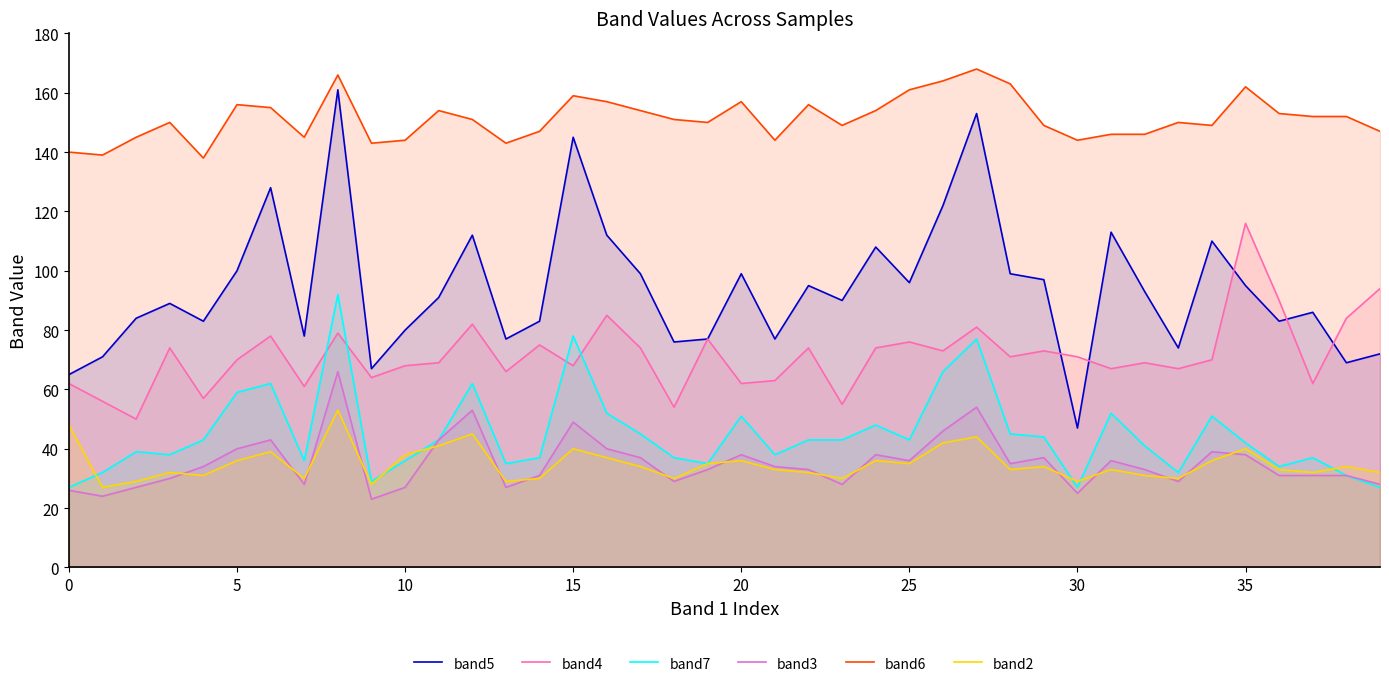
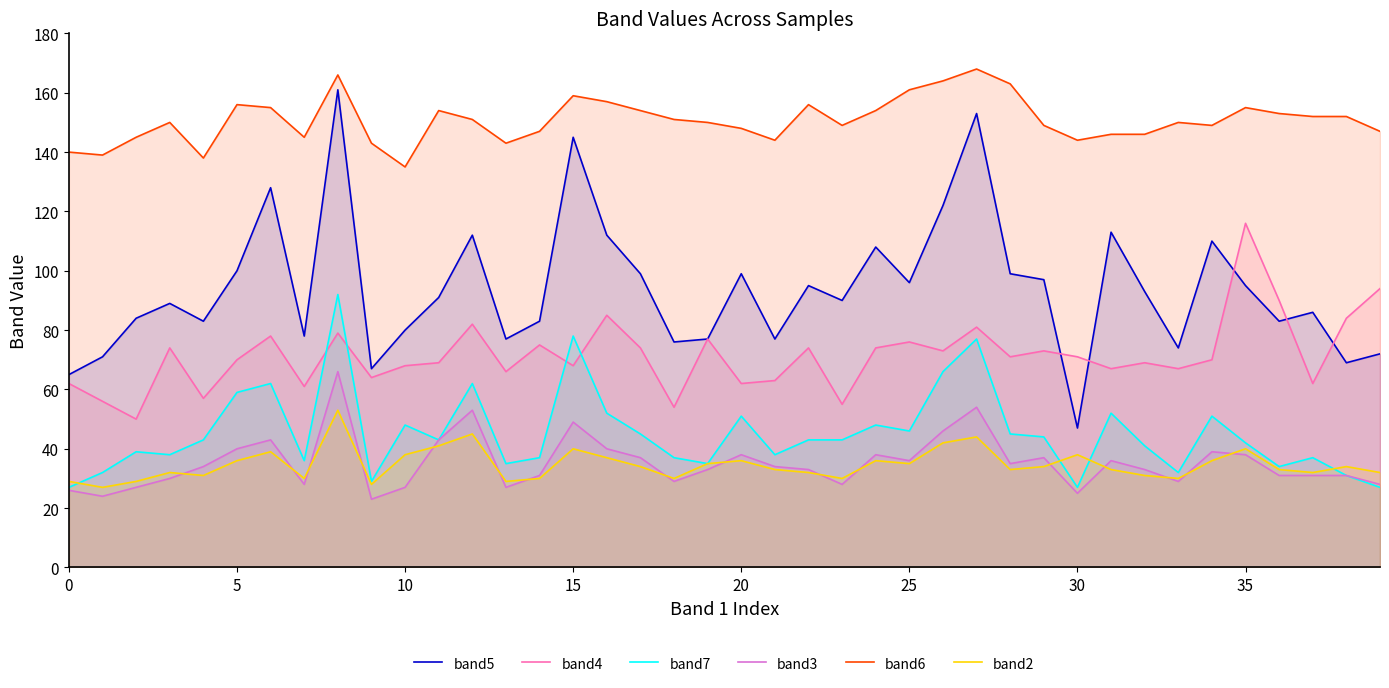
  {
    "band5": {
      "0": 65,
      "5": 100,
      "10": 80,
      "15": 145,
      "20": 99,
      "25": 96,
      "30": 47,
      "35": 95
    },
    "band7": {
      "0": 27,
      "5": 59,
-     "10": 36,
+     "10": 48,
      "15": 78,
      "20": 51,
-     "25": 43,
+     "25": 46,
      "30": 27,
      "35": 42
    },
    "band6": {
      "0": 140,
      "5": 156,
-     "10": 144,
+     "10": 135,
      "15": 159,
-     "20": 157,
+     "20": 148,
      "25": 161,
      "30": 144,
-     "35": 162
+     "35": 155
    },
    "band2": {
-     "0": 48,
+     "0": 29,
      "5": 36,
      "10": 38,
      "15": 40,
      "20": 36,
      "25": 35,
-     "30": 29,
+     "30": 38,
      "35": 40
    }
  }
